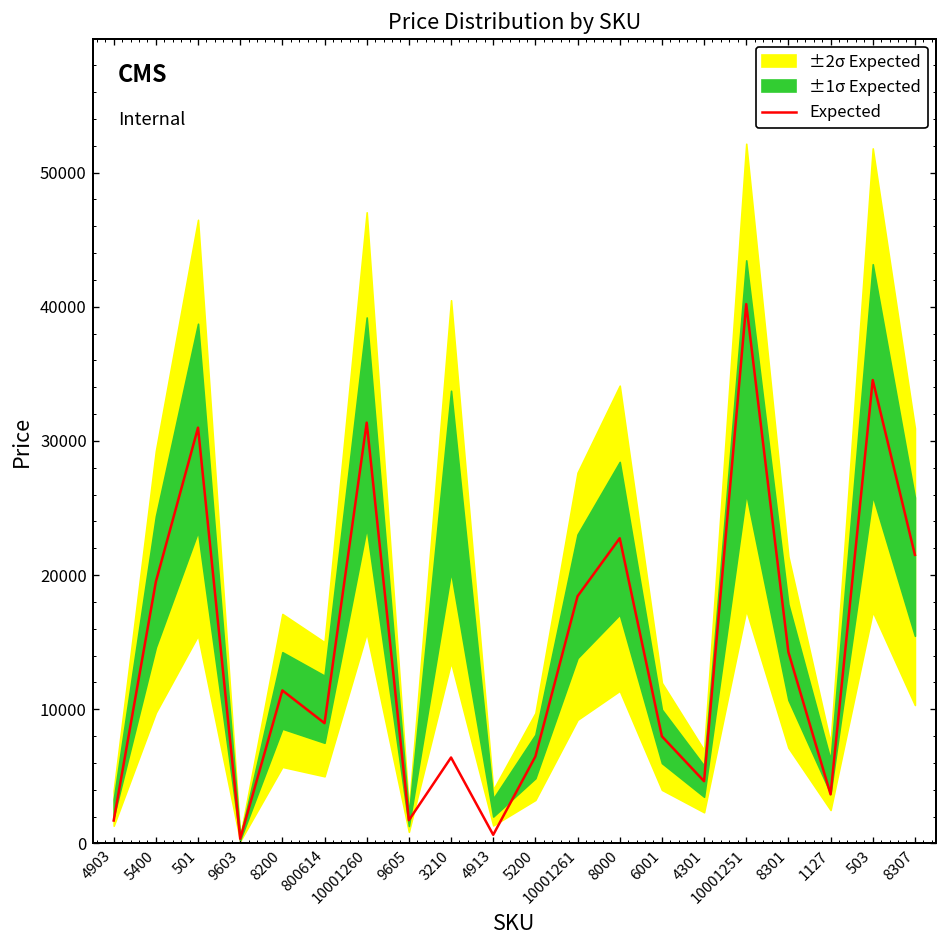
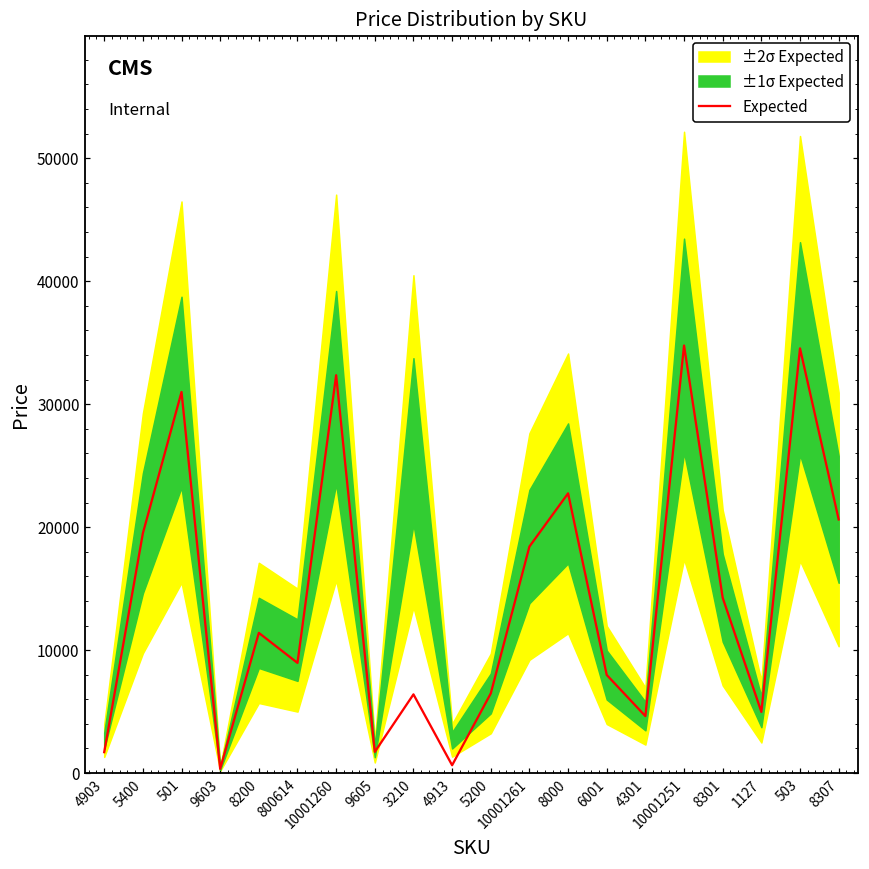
  {
    "Expected": {
      "4903": 1700,
      "5400": 19500,
      "501": 31000,
      "8200": 11400,
      "800614": 9000,
-     "10001260": 31400,
+     "10001260": 32400,
      "9605": 1700,
      "3210": 6400,
      "4913": 600,
      "5200": 6500,
      "10001261": 18400,
      "8000": 22700,
      "6001": 8000,
      "4301": 4600,
-     "10001251": 40200,
+     "10001251": 34800,
      "8301": 14300,
-     "1127": 3700,
+     "1127": 5000,
      "503": 34500,
-     "8307": 21500
+     "8307": 20600
    }
  }
